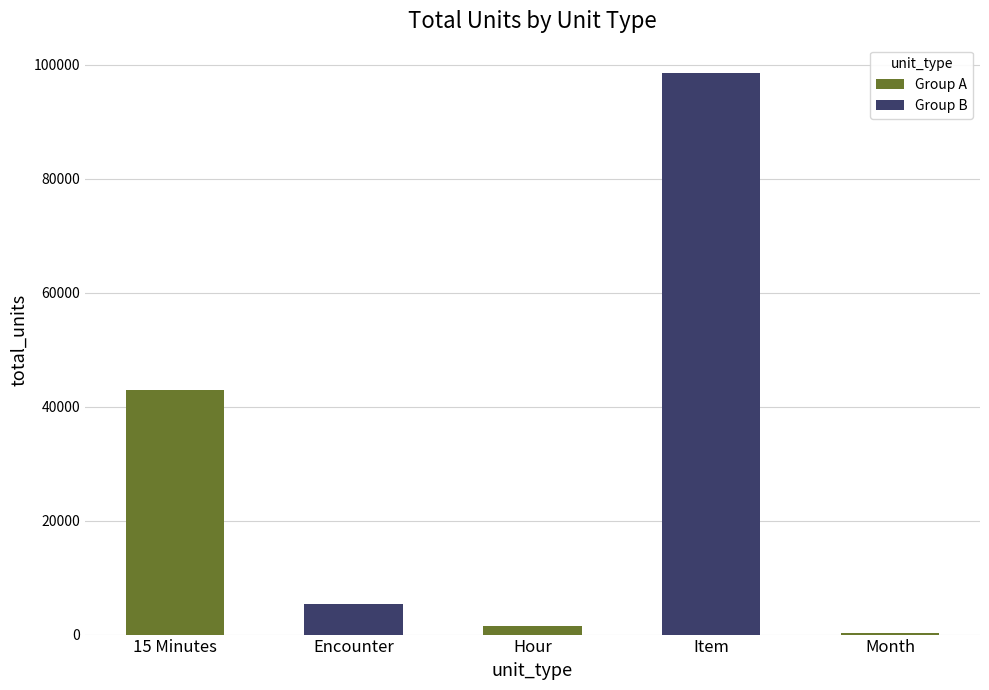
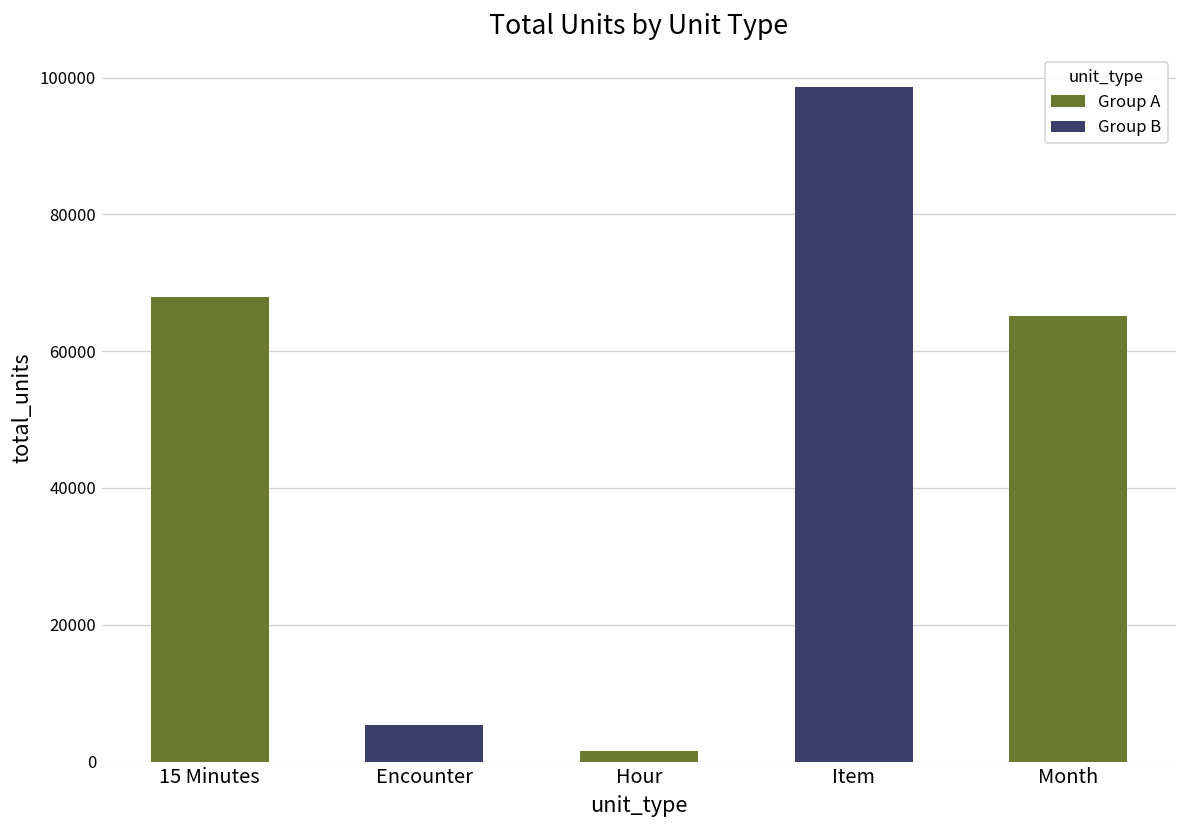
  {
-   "15 Minutes": 43000,
+   "15 Minutes": 68000,
    "Encounter": 5000,
    "Hour": 2000,
    "Item": 99000,
-   "Month": 0
+   "Month": 65000
  }
